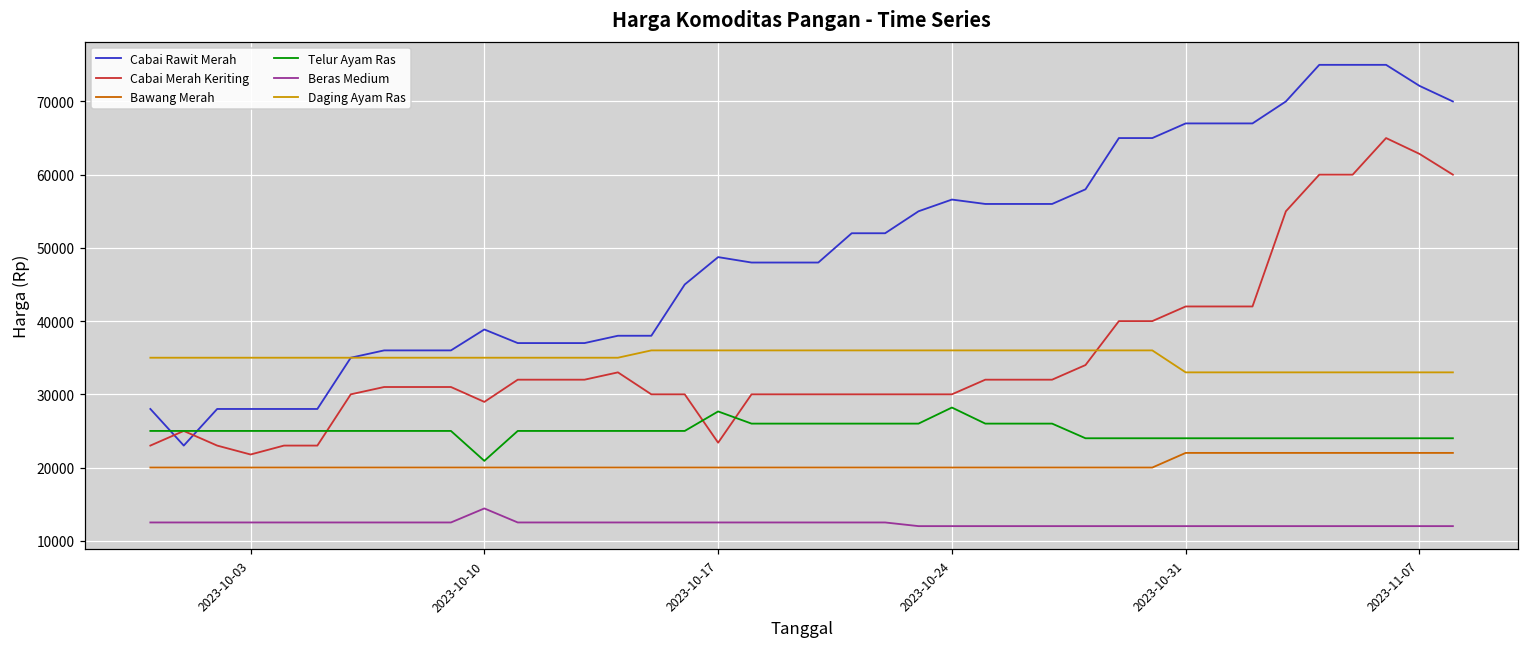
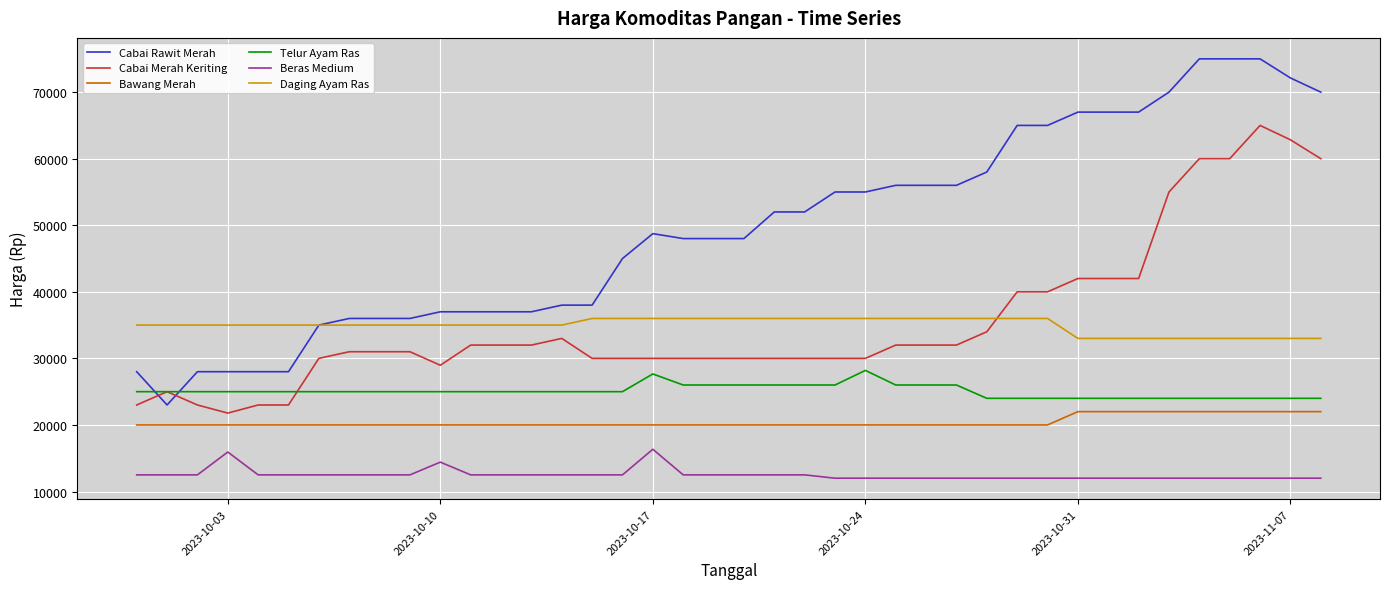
  {
    "Cabai Rawit Merah": {
      "2023-10-03": 28000,
-     "2023-10-10": 39000,
+     "2023-10-10": 37000,
      "2023-10-17": 49000,
-     "2023-10-24": 57000,
+     "2023-10-24": 55000,
      "2023-10-31": 67000,
      "2023-11-07": 72000
    },
    "Cabai Merah Keriting": {
      "2023-10-03": 22000,
      "2023-10-10": 29000,
-     "2023-10-17": 23000,
+     "2023-10-17": 30000,
      "2023-10-24": 30000,
      "2023-10-31": 42000,
      "2023-11-07": 63000
    },
    "Telur Ayam Ras": {
      "2023-10-03": 25000,
-     "2023-10-10": 21000,
+     "2023-10-10": 25000,
      "2023-10-17": 28000,
      "2023-10-24": 28000,
      "2023-10-31": 24000,
      "2023-11-07": 24000
    },
    "Beras Medium": {
-     "2023-10-03": 13000,
+     "2023-10-03": 16000,
      "2023-10-10": 14000,
-     "2023-10-17": 13000,
+     "2023-10-17": 16000,
      "2023-10-24": 12000,
      "2023-10-31": 12000,
      "2023-11-07": 12000
    }
  }
